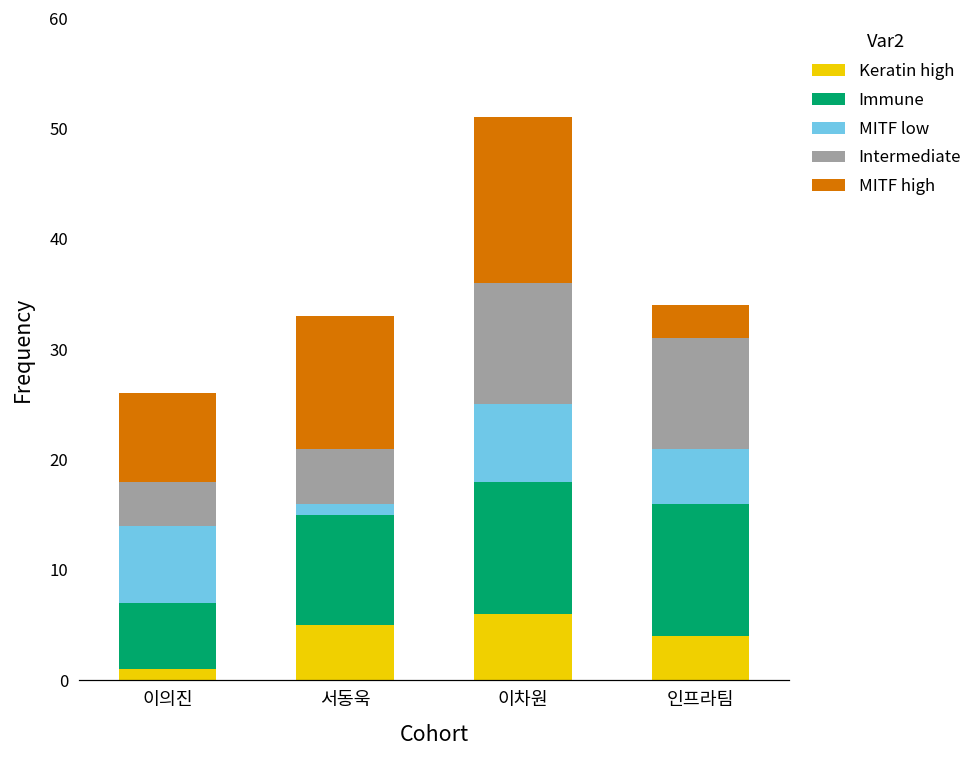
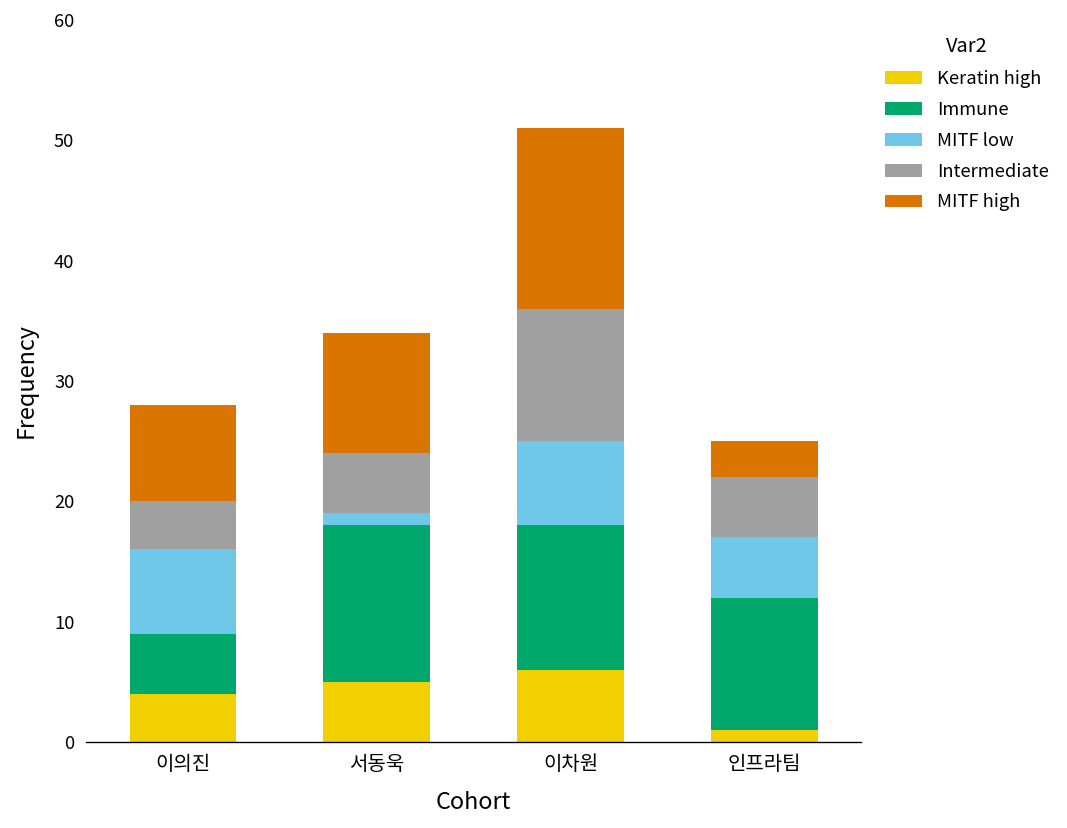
  {
    "Keratin high": {
-     "이의진": 1,
+     "이의진": 4,
      "서동욱": 5,
      "이차원": 6,
-     "인프라팀": 4
+     "인프라팀": 1
    },
    "Immune": {
-     "이의진": 6,
-     "서동욱": 10,
+     "이의진": 5,
+     "서동욱": 13,
      "이차원": 12,
-     "인프라팀": 12
+     "인프라팀": 11
    },
    "MITF low": {
      "이의진": 7,
      "서동욱": 1,
      "이차원": 7,
      "인프라팀": 5
    },
    "Intermediate": {
      "이의진": 4,
      "서동욱": 5,
      "이차원": 11,
-     "인프라팀": 10
+     "인프라팀": 5
    },
    "MITF high": {
      "이의진": 8,
-     "서동욱": 12,
+     "서동욱": 10,
      "이차원": 15,
      "인프라팀": 3
    }
  }
